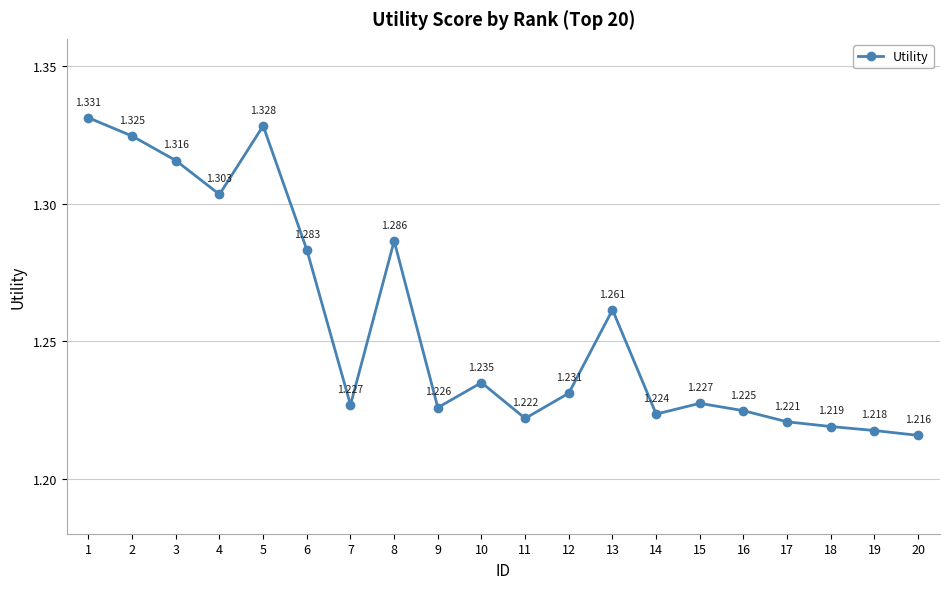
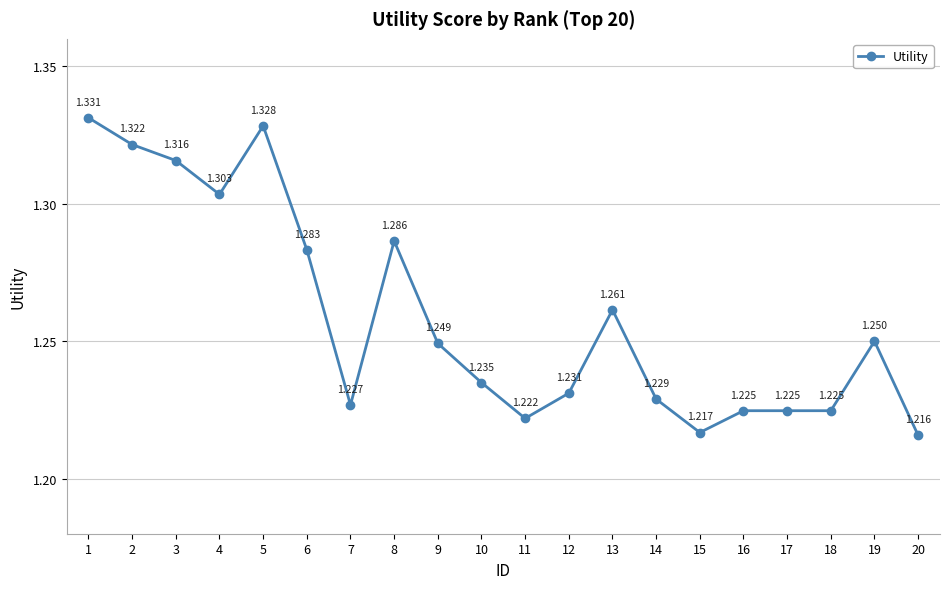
  {
    "1": 1.331,
-   "2": 1.325,
+   "2": 1.322,
    "3": 1.316,
    "4": 1.303,
    "5": 1.328,
    "6": 1.283,
    "7": 1.227,
    "8": 1.286,
-   "9": 1.226,
+   "9": 1.249,
    "10": 1.235,
    "11": 1.222,
    "12": 1.231,
    "13": 1.261,
-   "14": 1.224,
-   "15": 1.227,
+   "14": 1.229,
+   "15": 1.217,
    "16": 1.225,
-   "17": 1.221,
-   "18": 1.219,
-   "19": 1.218,
+   "17": 1.225,
+   "18": 1.225,
+   "19": 1.250,
    "20": 1.216
  }
